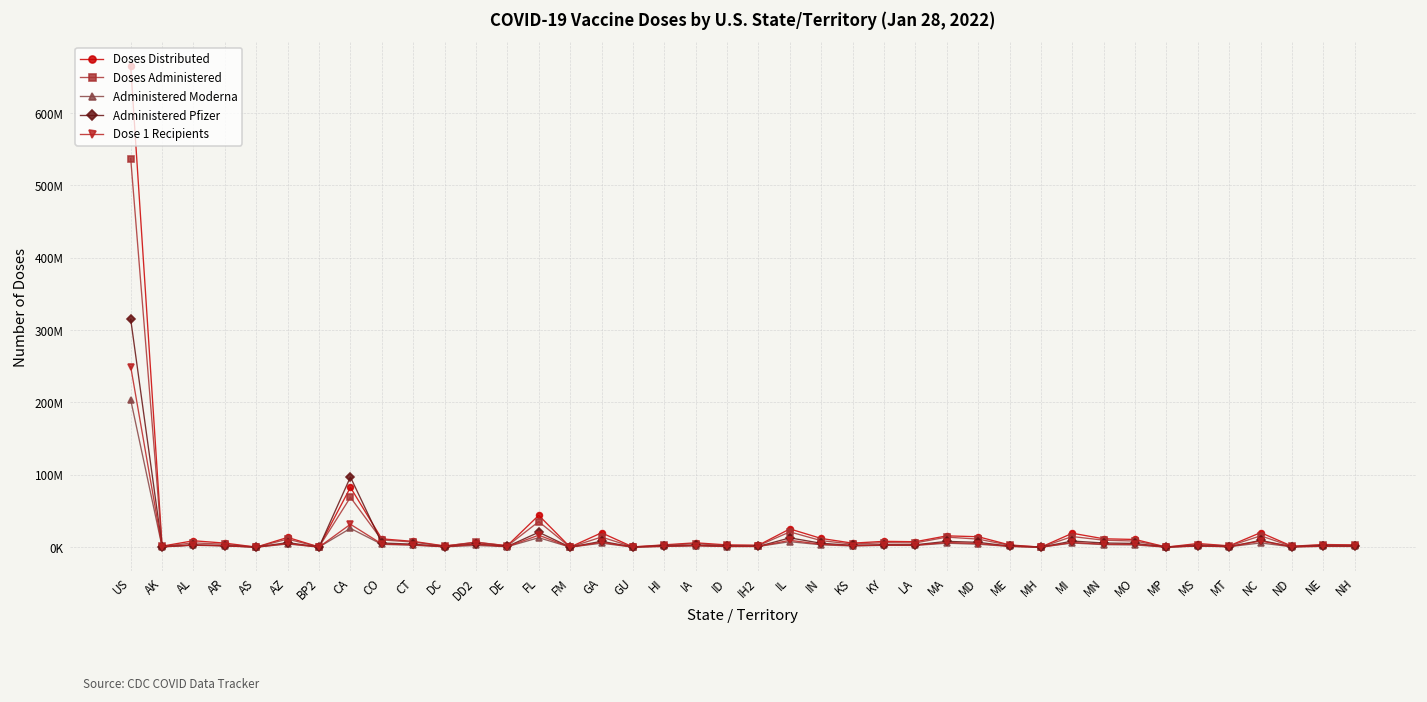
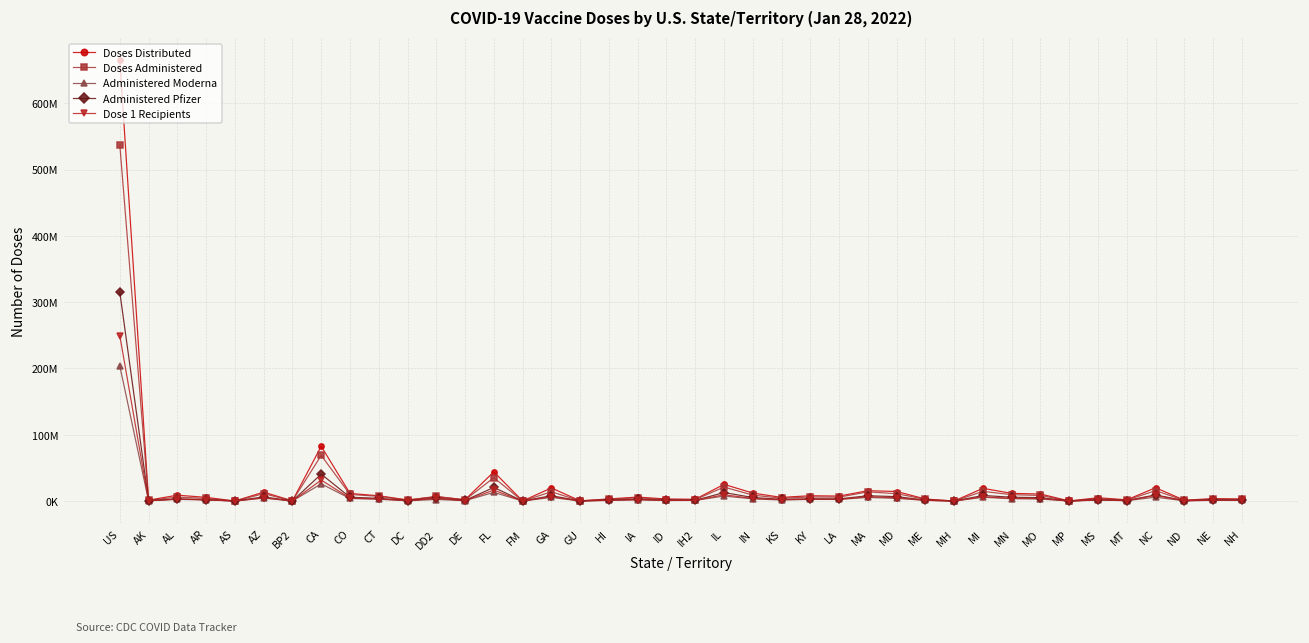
  {
    "Administered Pfizer": {
      "US": 310000000,
-     "CA": 100000000
+     "CA": 40000000
    }
  }
